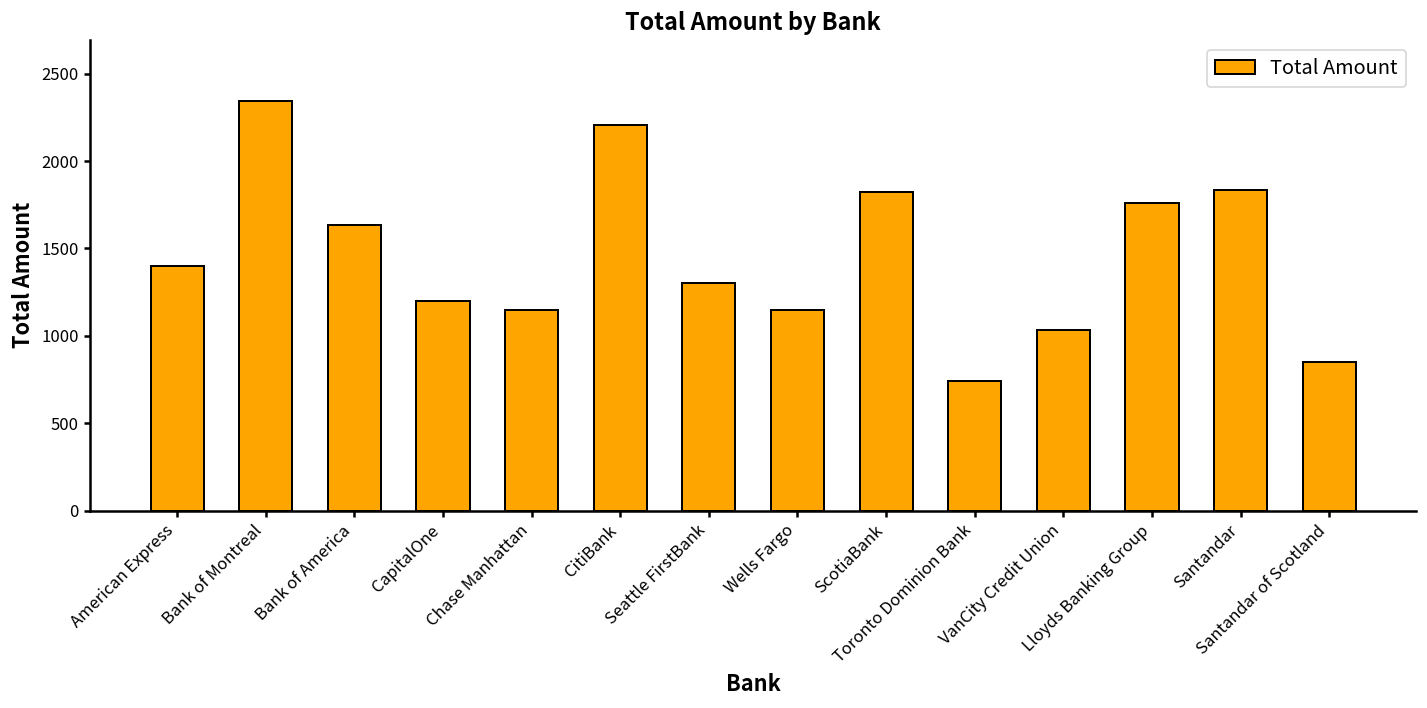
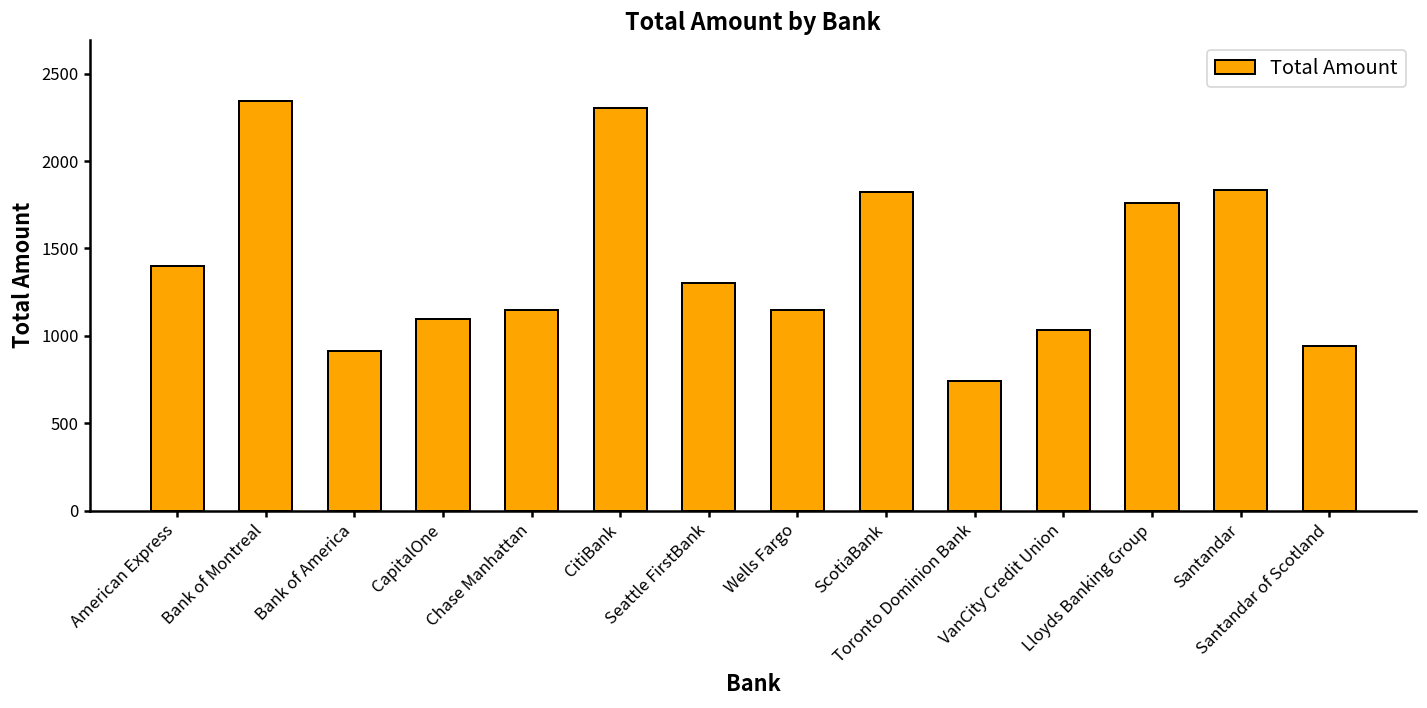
  {
    "American Express": 1400,
    "Bank of Montreal": 2340,
-   "Bank of America": 1640,
-   "CapitalOne": 1200,
+   "Bank of America": 910,
+   "CapitalOne": 1100,
    "Chase Manhattan": 1150,
-   "CitiBank": 2210,
+   "CitiBank": 2310,
    "Seattle FirstBank": 1300,
    "Wells Fargo": 1150,
    "ScotiaBank": 1820,
    "Toronto Dominion Bank": 740,
    "VanCity Credit Union": 1040,
    "Lloyds Banking Group": 1760,
    "Santandar": 1830,
-   "Santandar of Scotland": 850
+   "Santandar of Scotland": 940
  }
